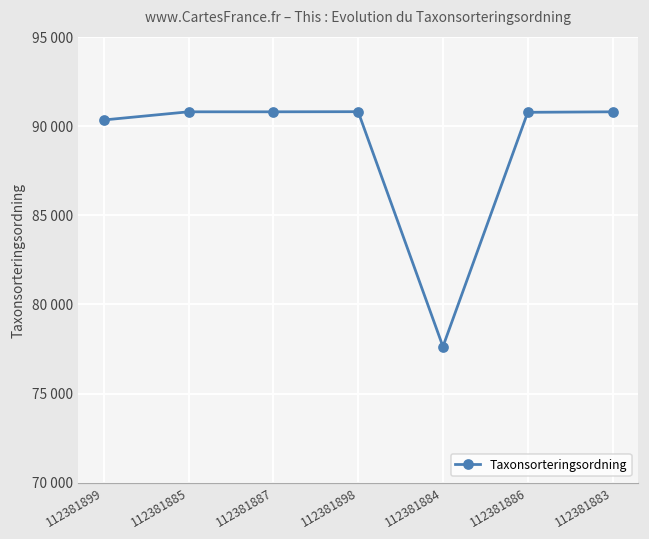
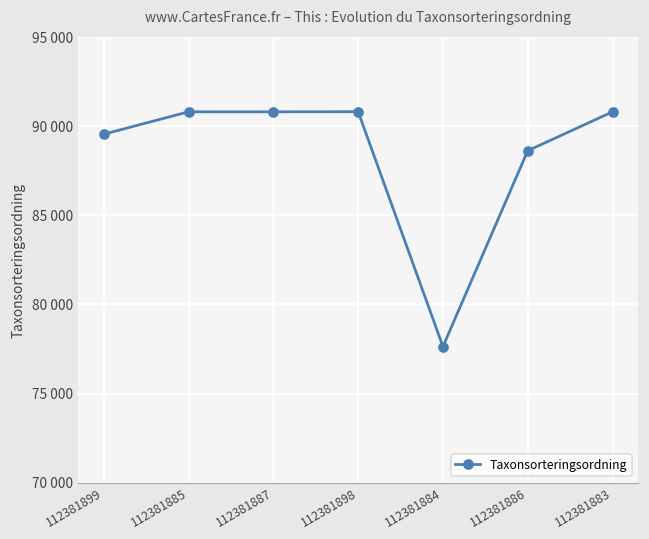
  {
-   "112381899": 90400,
+   "112381899": 89600,
    "112381885": 90800,
    "112381887": 90800,
    "112381898": 90800,
    "112381884": 77600,
-   "112381886": 90800,
+   "112381886": 88600,
    "112381883": 90800
  }
